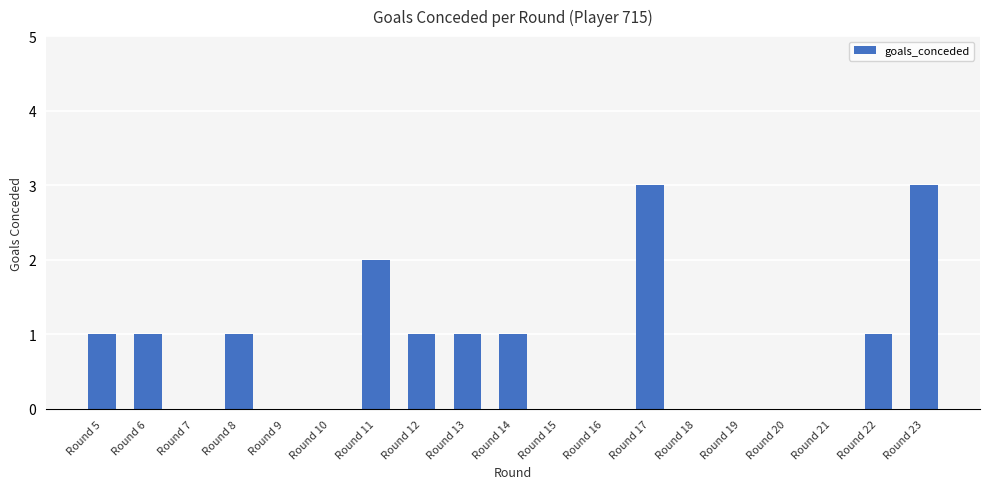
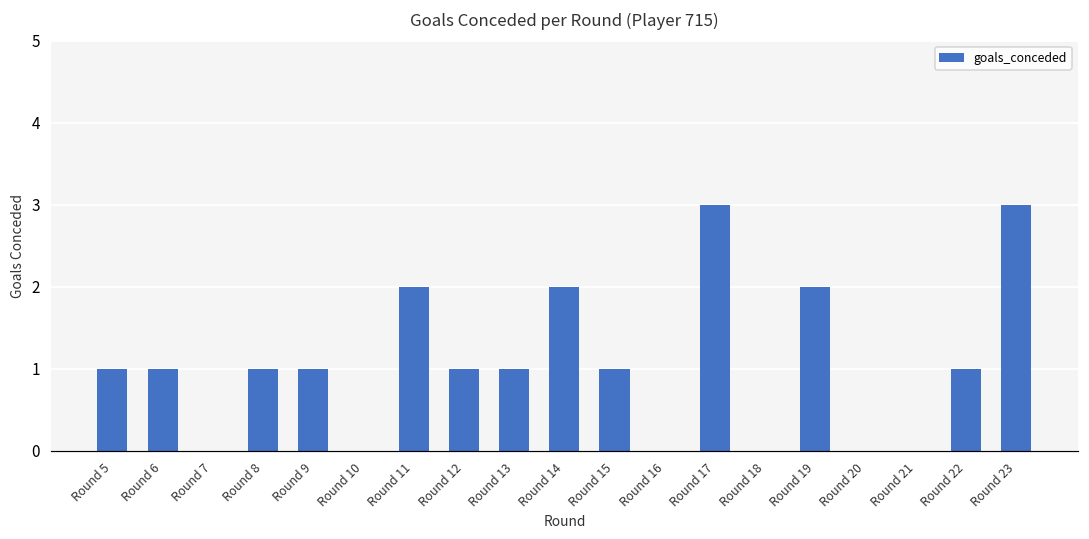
  {
    "Round 5": 1,
    "Round 6": 1,
    "Round 7": 0,
    "Round 8": 1,
-   "Round 9": 0,
+   "Round 9": 1,
    "Round 10": 0,
    "Round 11": 2,
    "Round 12": 1,
    "Round 13": 1,
-   "Round 14": 1,
-   "Round 15": 0,
+   "Round 14": 2,
+   "Round 15": 1,
    "Round 16": 0,
    "Round 17": 3,
    "Round 18": 0,
-   "Round 19": 0,
+   "Round 19": 2,
    "Round 20": 0,
    "Round 21": 0,
    "Round 22": 1,
    "Round 23": 3
  }
